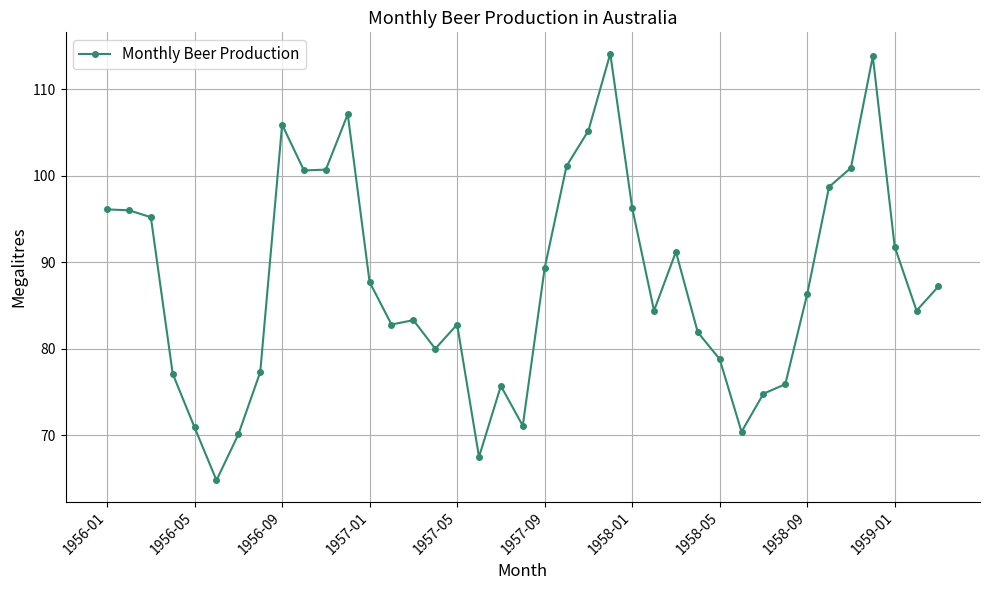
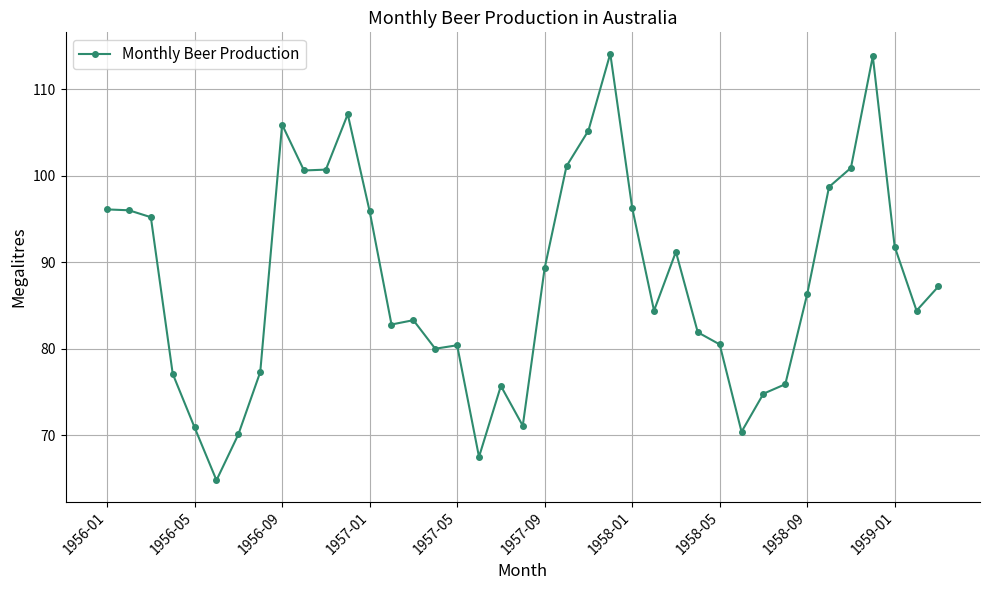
  {
    "1956-01": 96,
    "1956-05": 71,
    "1956-09": 106,
-   "1957-01": 88,
-   "1957-05": 83,
+   "1957-01": 96,
+   "1957-05": 80,
    "1957-09": 89,
    "1958-01": 96,
-   "1958-05": 79,
+   "1958-05": 81,
    "1958-09": 86,
    "1959-01": 92
  }
